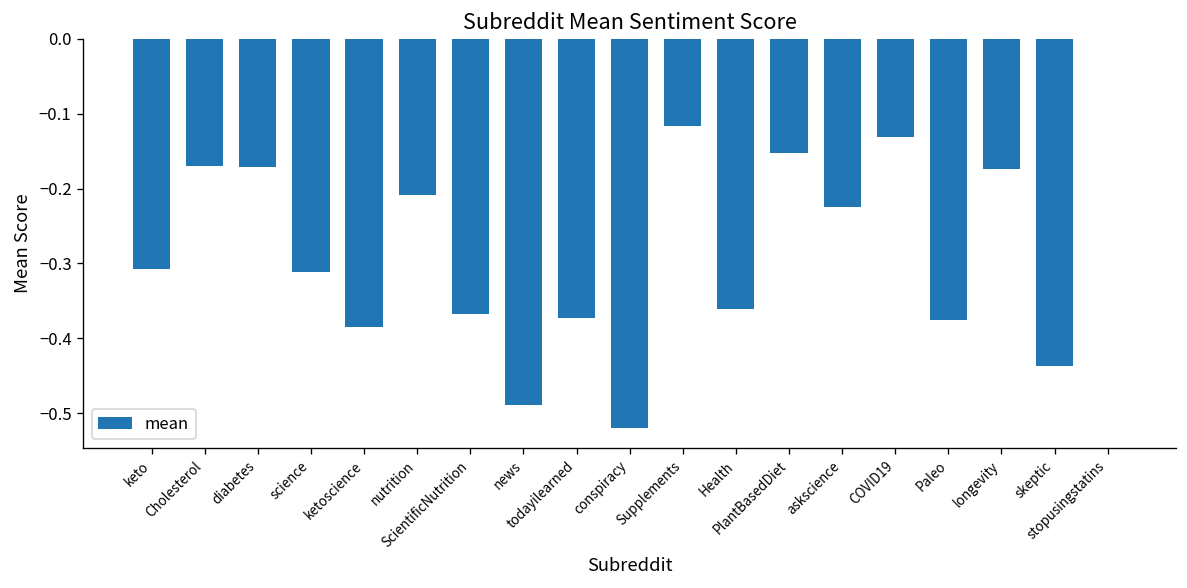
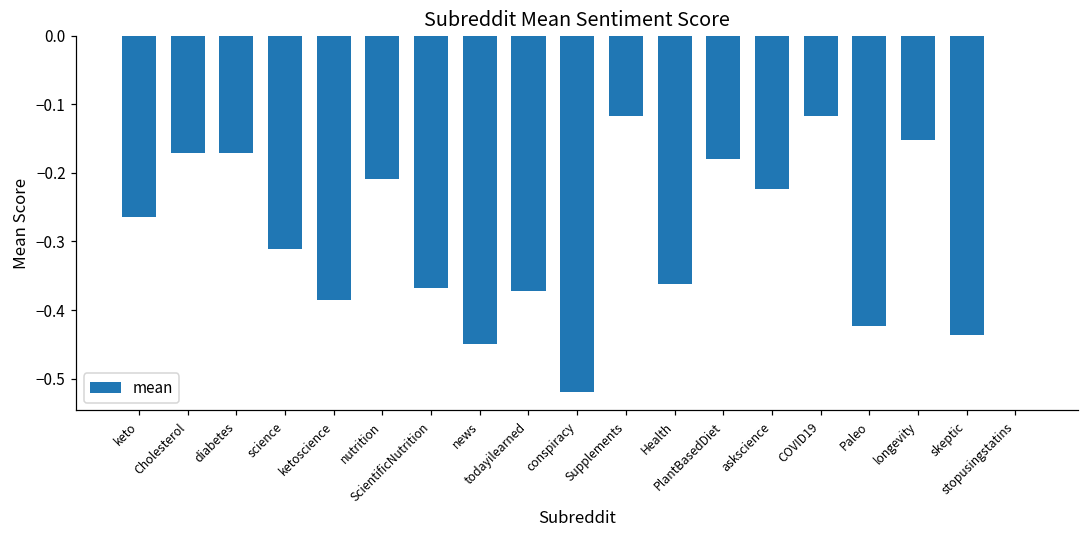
  {
-   "keto": -0.31,
+   "keto": -0.26,
    "Cholesterol": -0.17,
    "diabetes": -0.17,
    "science": -0.31,
    "ketoscience": -0.39,
    "nutrition": -0.21,
    "ScientificNutrition": -0.37,
-   "news": -0.49,
+   "news": -0.45,
    "todayilearned": -0.37,
    "conspiracy": -0.52,
    "Supplements": -0.12,
    "Health": -0.36,
-   "PlantBasedDiet": -0.15,
+   "PlantBasedDiet": -0.18,
    "askscience": -0.22,
-   "COVID19": -0.13,
-   "Paleo": -0.38,
-   "longevity": -0.17,
+   "COVID19": -0.12,
+   "Paleo": -0.42,
+   "longevity": -0.15,
    "skeptic": -0.44,
    "stopusingstatins": 0.00
  }
